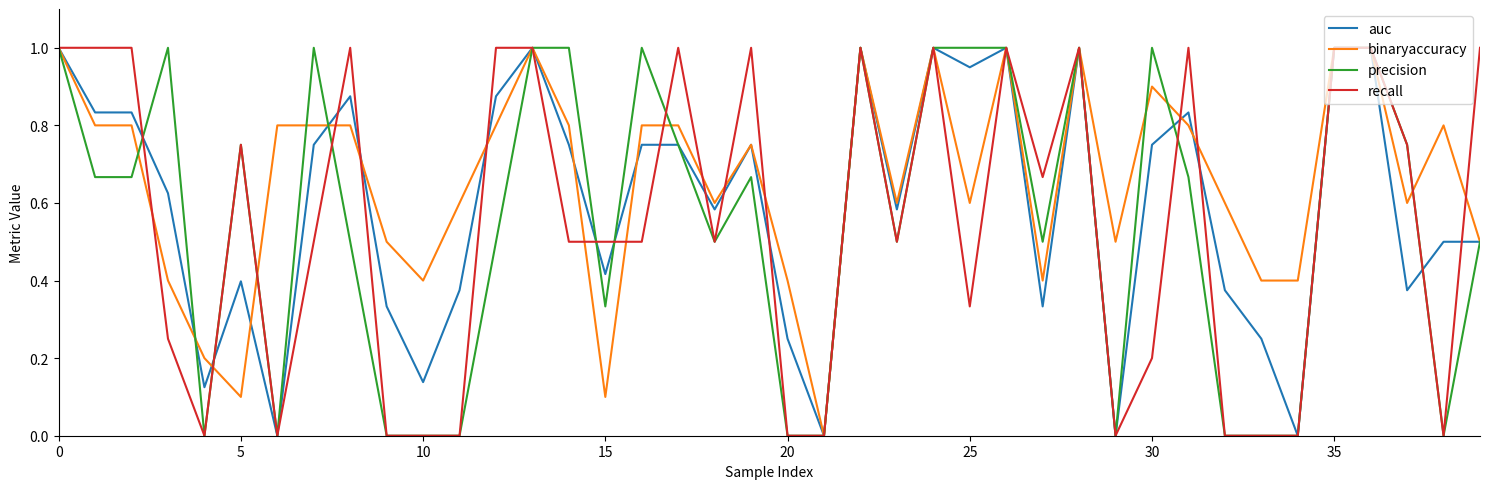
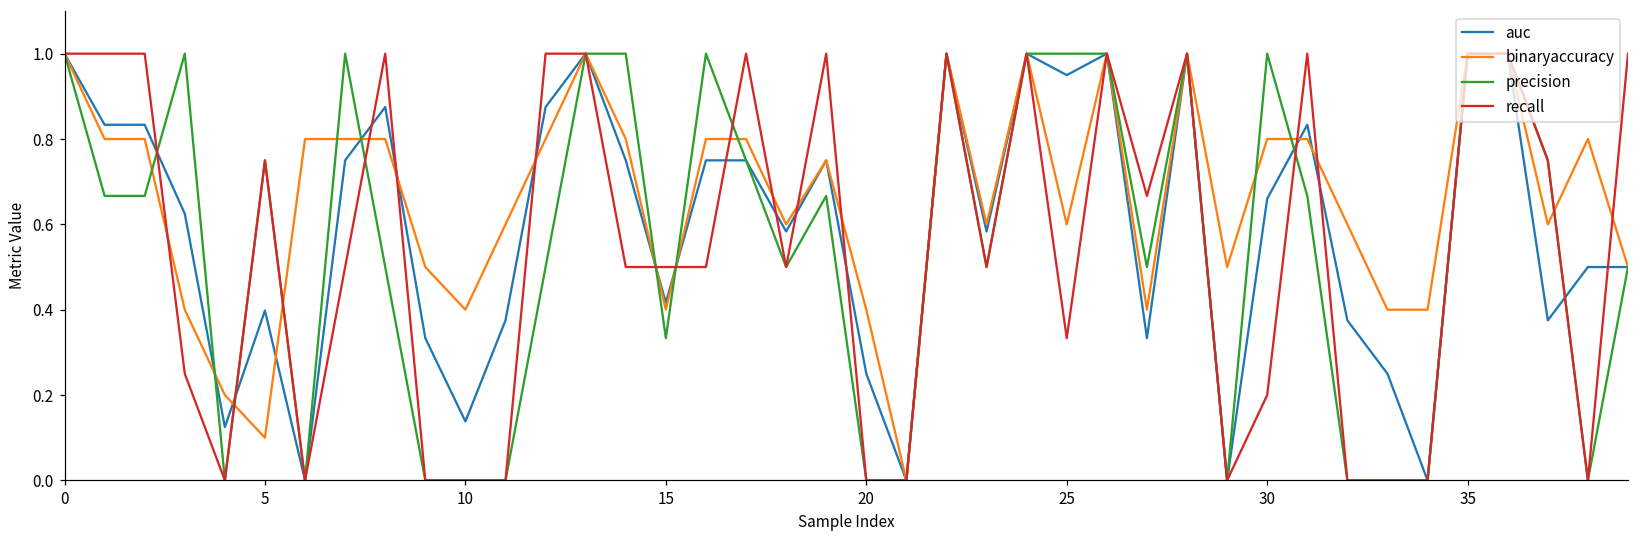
  {
    "auc": {
      "5": 0.40,
      "10": 0.14,
      "15": 0.42,
      "20": 0.25,
      "25": 0.95,
-     "30": 0.75
+     "30": 0.66
    },
    "binaryaccuracy": {
      "5": 0.1,
      "10": 0.4,
-     "15": 0.1,
+     "15": 0.4,
      "20": 0.4,
      "25": 0.6,
-     "30": 0.9
+     "30": 0.8
    },
    "precision": {
      "15": 0.33,
      "25": 1.00,
      "30": 1.00
    },
    "recall": {
      "15": 0.50,
      "25": 0.33,
      "30": 0.20
    }
  }
